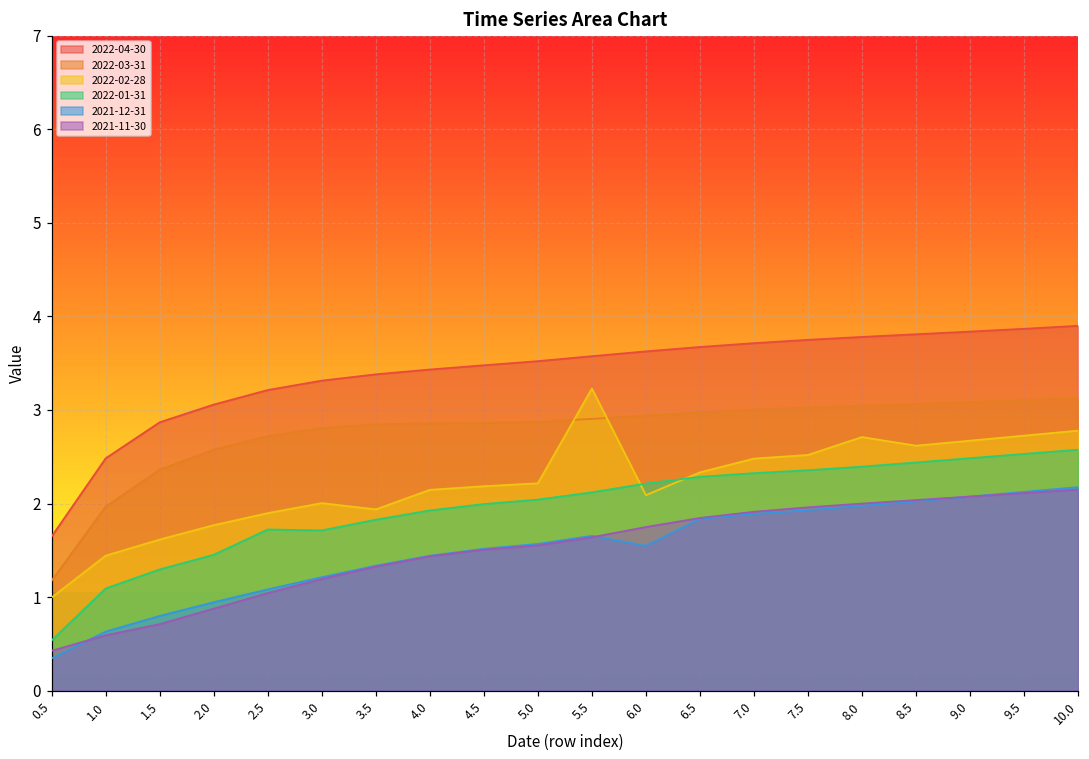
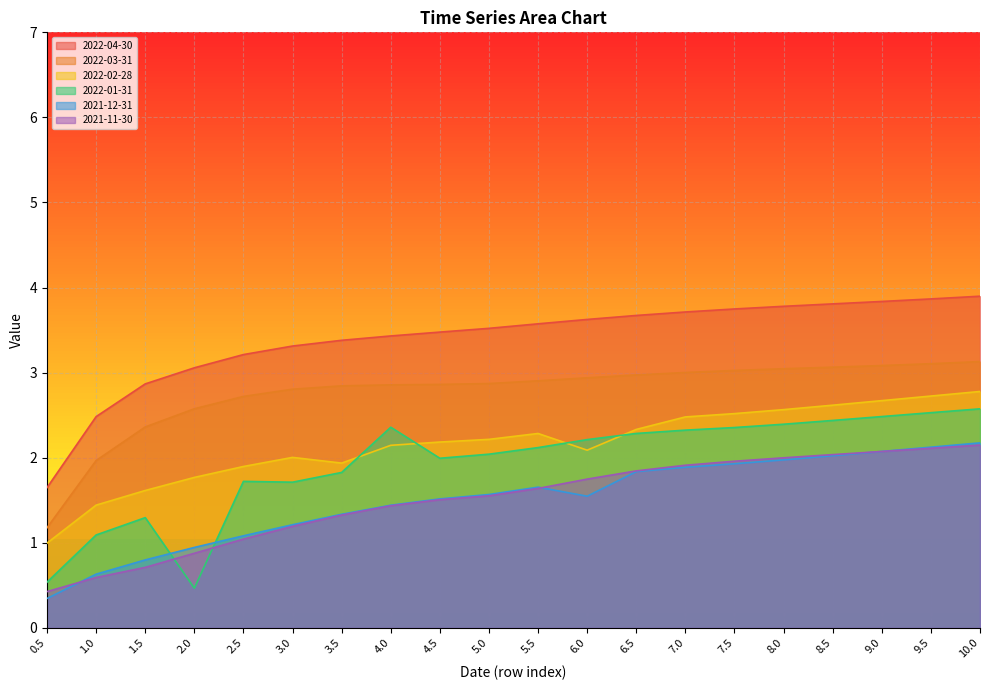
  {
    "2022-02-28": {
      "0.5": 1.0,
      "1.0": 1.4,
      "1.5": 1.6,
      "2.0": 1.8,
      "2.5": 1.9,
      "3.0": 2.0,
      "3.5": 1.9,
      "4.0": 2.1,
      "4.5": 2.2,
      "5.0": 2.2,
-     "5.5": 3.2,
+     "5.5": 2.3,
      "6.0": 2.1,
      "6.5": 2.3,
      "7.0": 2.5,
      "7.5": 2.5,
-     "8.0": 2.7,
+     "8.0": 2.6,
      "8.5": 2.6,
      "9.0": 2.7,
      "9.5": 2.7,
      "10.0": 2.8
    },
    "2022-01-31": {
      "0.5": 0.5,
      "1.0": 1.1,
      "1.5": 1.3,
-     "2.0": 1.5,
+     "2.0": 0.5,
      "2.5": 1.7,
      "3.0": 1.7,
      "3.5": 1.8,
-     "4.0": 1.9,
+     "4.0": 2.4,
      "4.5": 2.0,
      "5.0": 2.0,
      "5.5": 2.1,
      "6.0": 2.2,
      "6.5": 2.3,
      "7.0": 2.3,
      "7.5": 2.4,
      "8.0": 2.4,
      "8.5": 2.4,
      "9.0": 2.5,
      "9.5": 2.5,
      "10.0": 2.6
    },
    "2021-12-31": {
      "0.5": 0.3,
      "1.0": 0.6,
      "1.5": 0.8,
      "2.0": 0.9,
      "2.5": 1.1,
      "6.0": 1.5
    },
    "2021-11-30": {
      "0.5": 0.4,
      "1.0": 0.6,
      "1.5": 0.7,
      "2.0": 0.9,
      "2.5": 1.0,
      "6.0": 1.7
    }
  }
